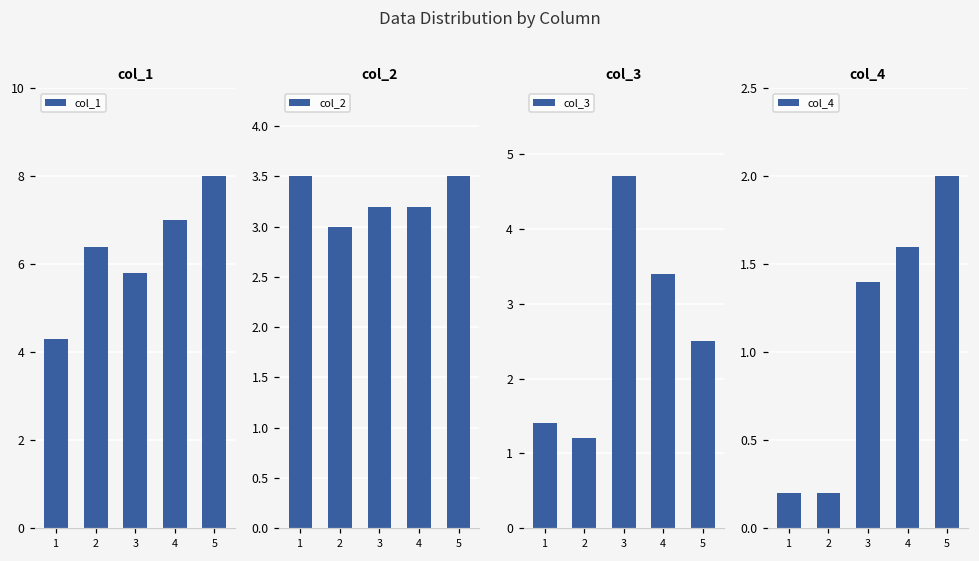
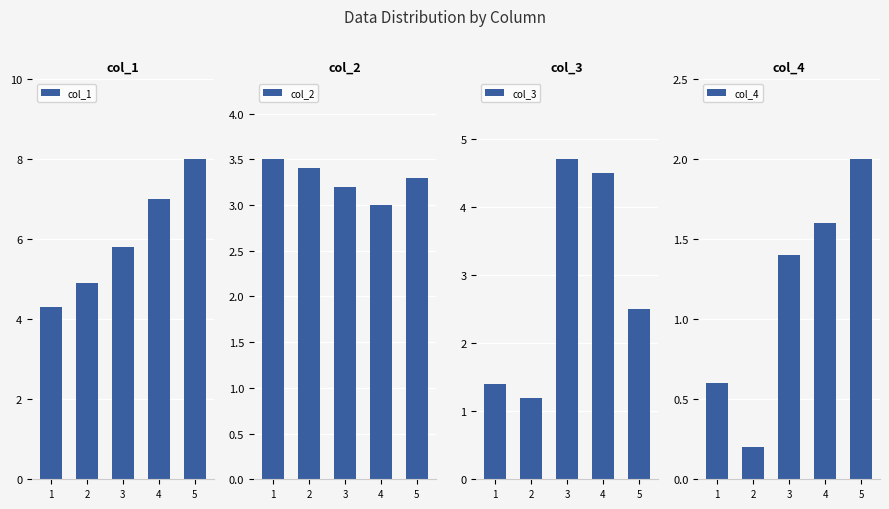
  {
    "col_1": {
      "1": 4.3,
-     "2": 6.4,
+     "2": 4.9,
      "3": 5.8,
      "4": 7.0,
      "5": 8.0
    },
    "col_2": {
      "1": 3.5,
-     "2": 3.0,
+     "2": 3.4,
      "3": 3.2,
-     "4": 3.2,
-     "5": 3.5
+     "4": 3.0,
+     "5": 3.3
    },
    "col_3": {
      "1": 1.4,
      "2": 1.2,
      "3": 4.7,
-     "4": 3.4,
+     "4": 4.5,
      "5": 2.5
    },
    "col_4": {
-     "1": 0.2,
+     "1": 0.6,
      "2": 0.2,
      "3": 1.4,
      "4": 1.6,
      "5": 2.0
    }
  }
